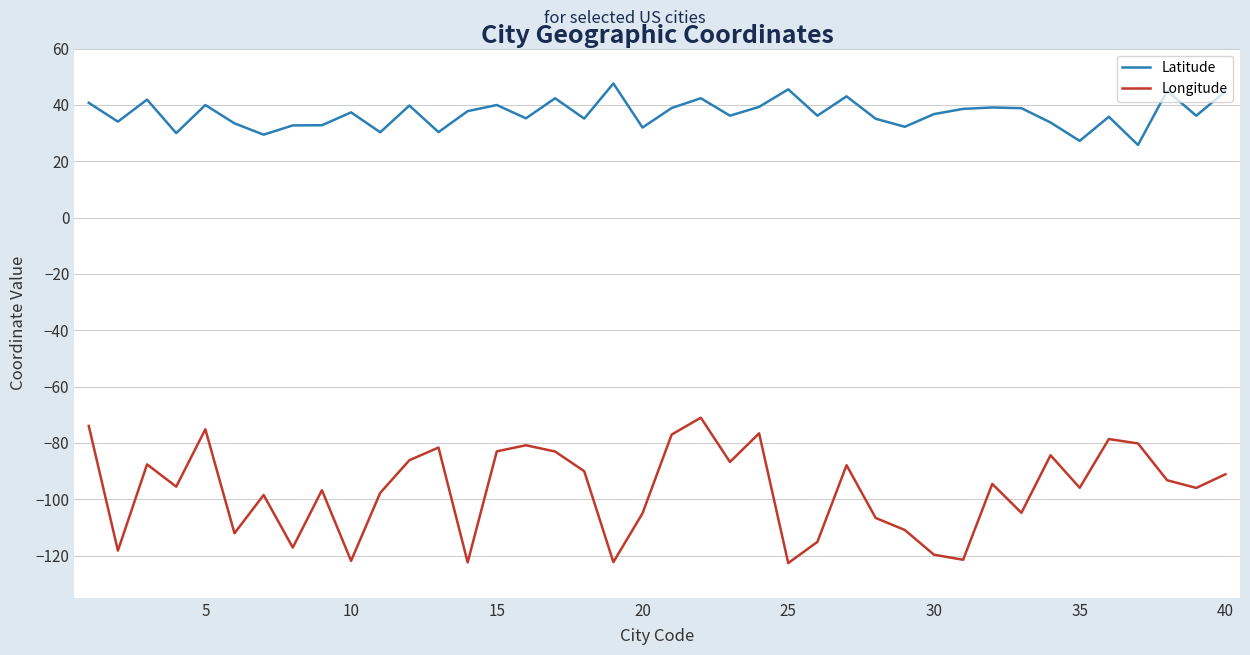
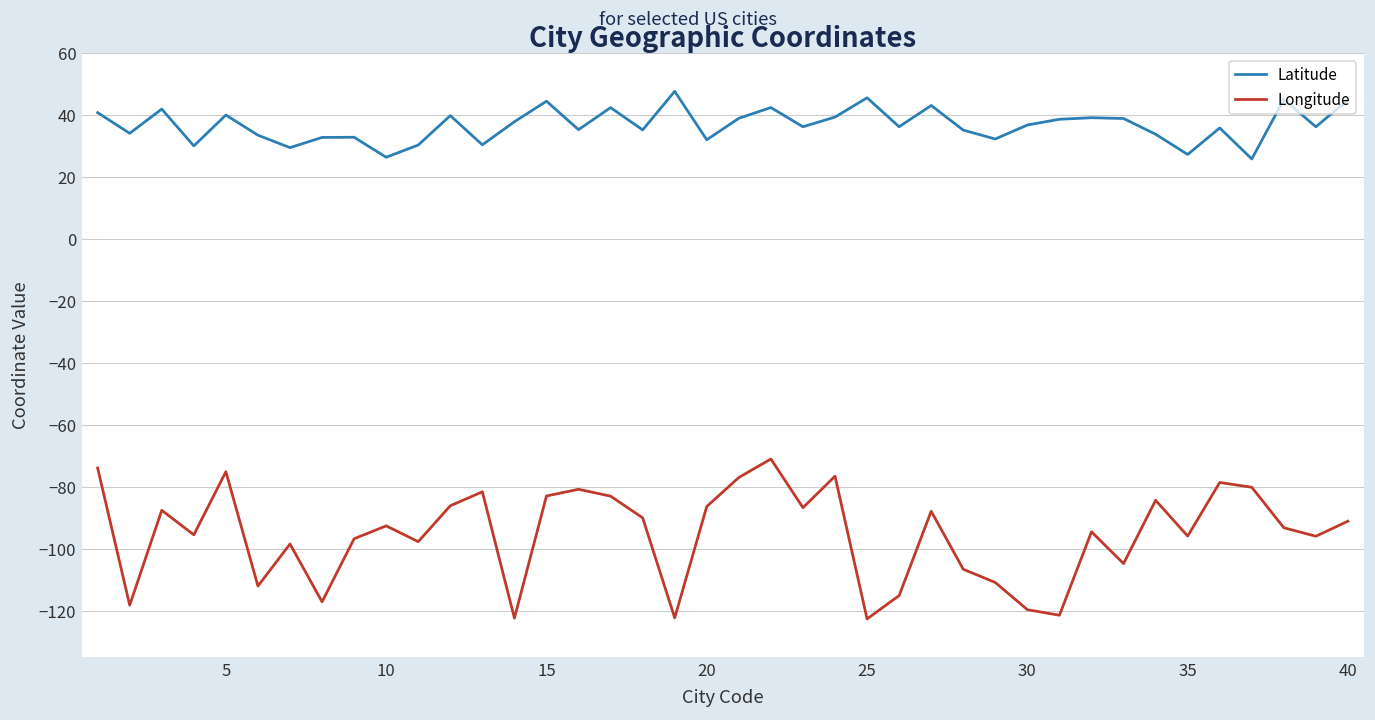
  {
    "Latitude": {
      "5": 40,
-     "10": 37,
-     "15": 40,
+     "10": 26,
+     "15": 44,
      "20": 32,
      "25": 46,
      "30": 37,
      "35": 27
    },
    "Longitude": {
      "5": -75,
-     "10": -122,
+     "10": -93,
      "15": -83,
-     "20": -105,
+     "20": -86,
      "25": -123,
      "30": -120,
      "35": -96,
      "40": -91
    }
  }
